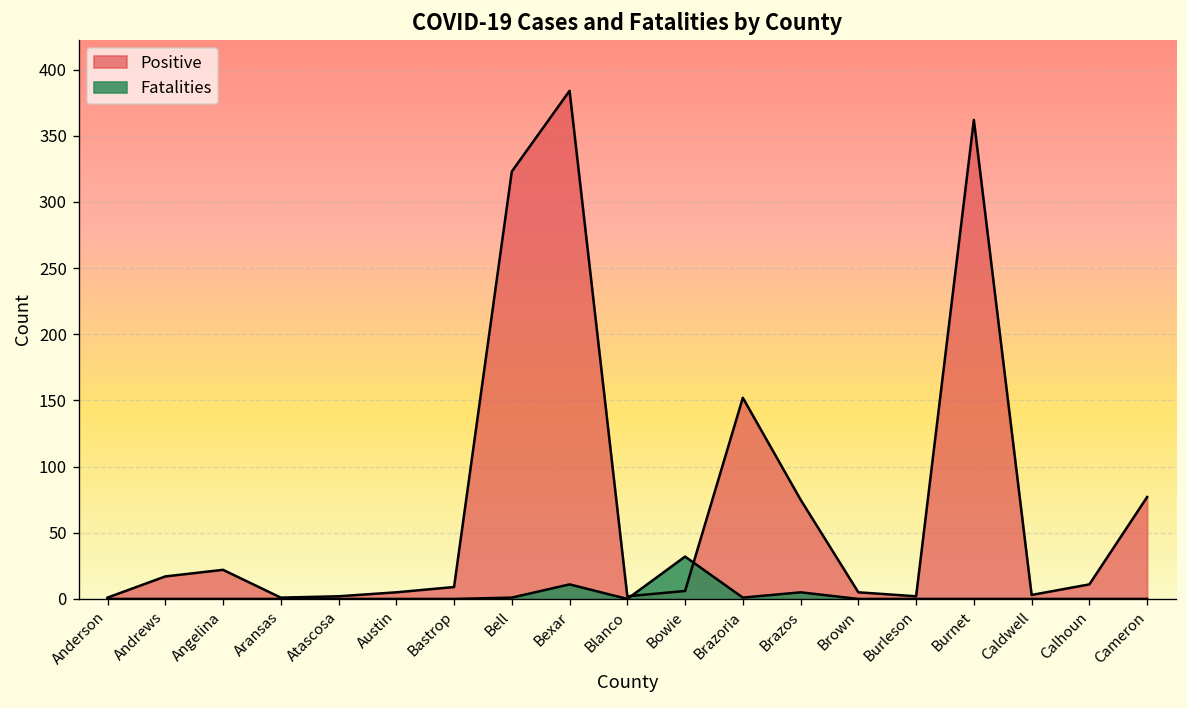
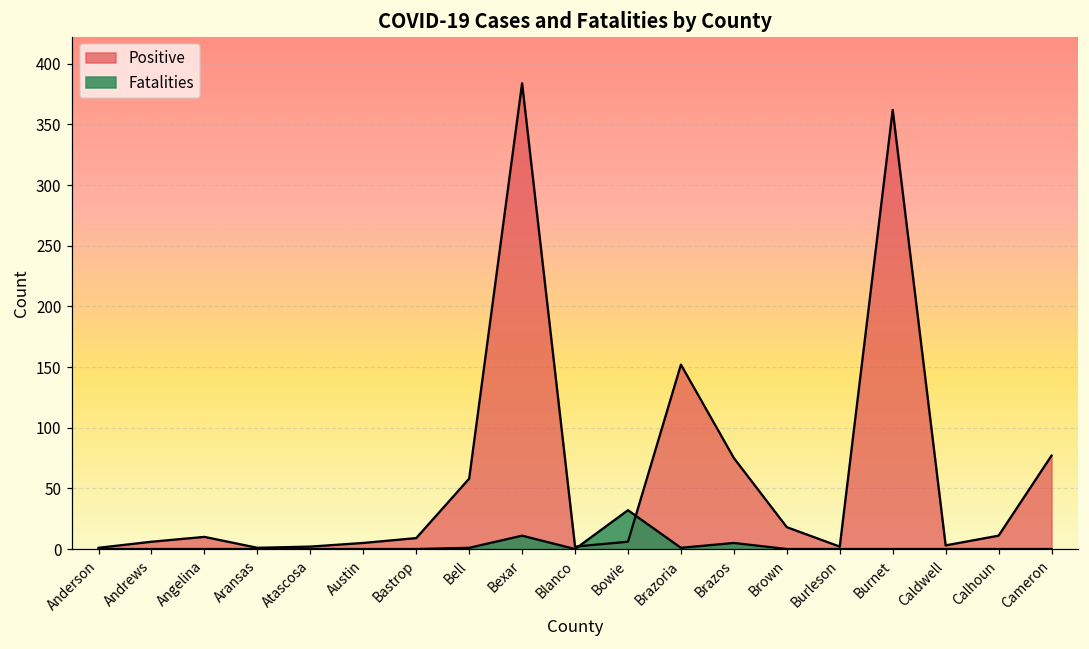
  {
    "Positive": {
-     "Andrews": 17,
-     "Angelina": 22,
+     "Andrews": 6,
+     "Angelina": 10,
      "Austin": 5,
      "Bastrop": 9,
-     "Bell": 323,
+     "Bell": 58,
      "Bexar": 384,
      "Bowie": 6,
      "Brazoria": 152,
      "Brazos": 75,
-     "Brown": 5,
+     "Brown": 18,
      "Burnet": 362,
      "Caldwell": 3,
      "Calhoun": 11,
      "Cameron": 77
    },
    "Fatalities": {
      "Andrews": 0,
      "Angelina": 0,
      "Austin": 0,
      "Bastrop": 0,
      "Bell": 1,
      "Bexar": 11,
      "Bowie": 32,
      "Brazoria": 1,
      "Brazos": 5,
      "Brown": 0,
      "Burnet": 0,
      "Caldwell": 0,
      "Calhoun": 0,
      "Cameron": 0
    }
  }
